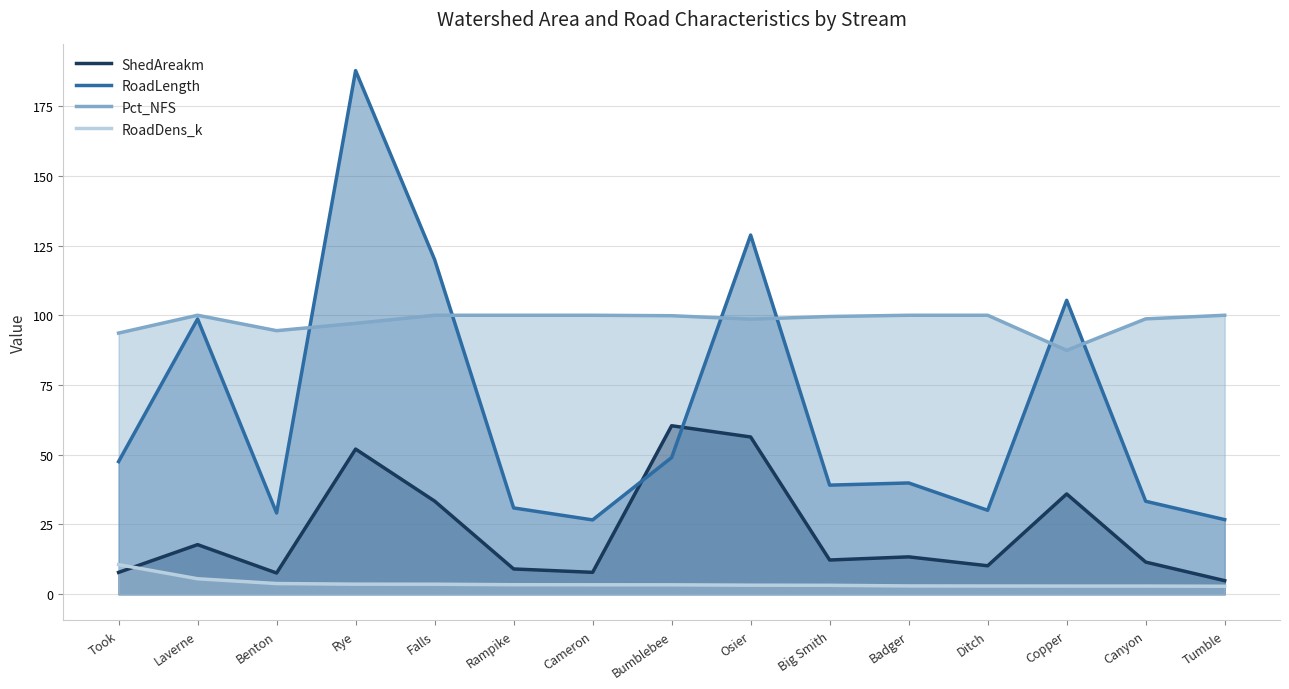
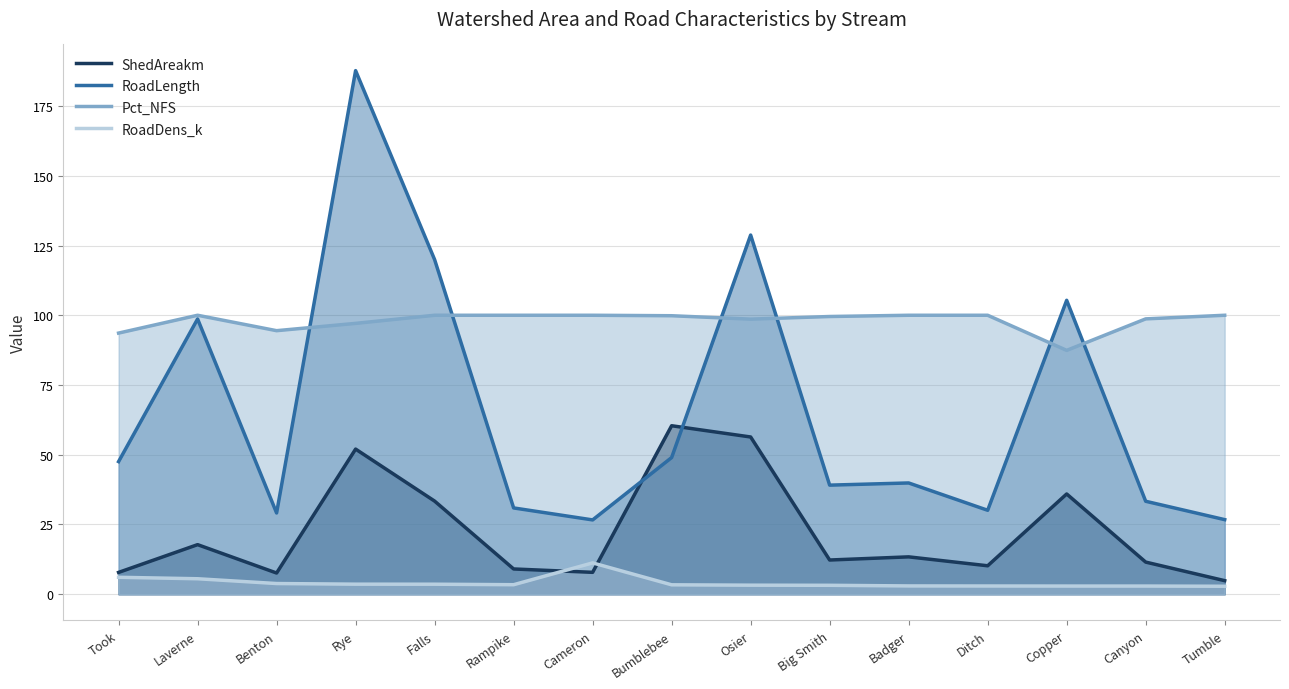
  {
    "ShedAreakm": {
      "Took": 8,
      "Laverne": 18,
      "Benton": 8,
      "Rye": 52,
      "Falls": 33,
      "Rampike": 9,
      "Cameron": 8,
      "Bumblebee": 60,
      "Osier": 56,
      "Big Smith": 12,
      "Badger": 13,
      "Ditch": 10,
      "Copper": 36,
      "Canyon": 12,
      "Tumble": 5
    },
    "RoadLength": {
      "Took": 48,
      "Laverne": 99,
      "Benton": 29,
      "Rye": 188,
      "Falls": 120,
      "Rampike": 31,
      "Cameron": 27,
      "Bumblebee": 49,
      "Osier": 129,
      "Big Smith": 39,
      "Badger": 40,
      "Ditch": 30,
      "Copper": 105,
      "Canyon": 33,
      "Tumble": 27
    },
    "Pct_NFS": {
      "Took": 94,
      "Laverne": 100,
      "Benton": 94,
      "Rye": 97,
      "Falls": 100,
      "Rampike": 100,
      "Cameron": 100,
      "Bumblebee": 100,
      "Osier": 99,
      "Big Smith": 100,
      "Badger": 100,
      "Ditch": 100,
      "Copper": 87,
      "Canyon": 99,
      "Tumble": 100
    },
    "RoadDens_k": {
-     "Took": 11,
+     "Took": 6,
      "Laverne": 6,
      "Benton": 4,
      "Rye": 4,
      "Falls": 4,
      "Rampike": 3,
-     "Cameron": 3,
+     "Cameron": 11,
      "Bumblebee": 3,
      "Osier": 3,
      "Big Smith": 3,
      "Badger": 3,
      "Ditch": 3,
      "Copper": 3,
      "Canyon": 3,
      "Tumble": 3
    }
  }
